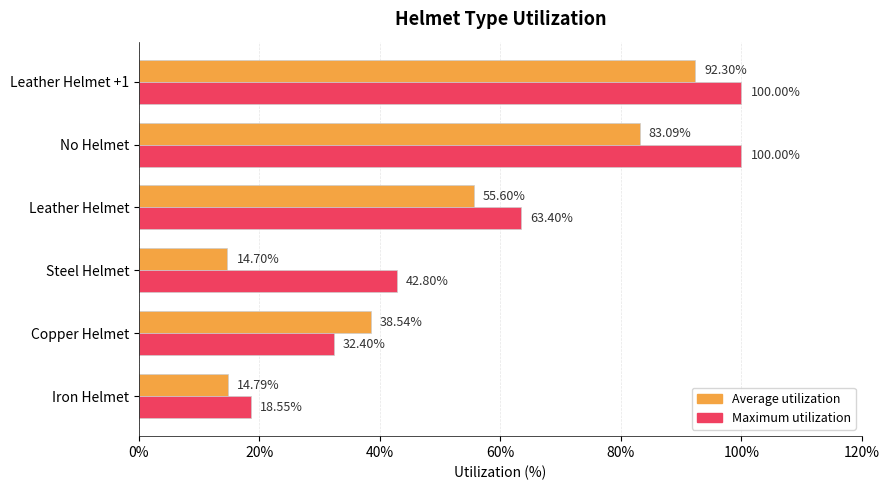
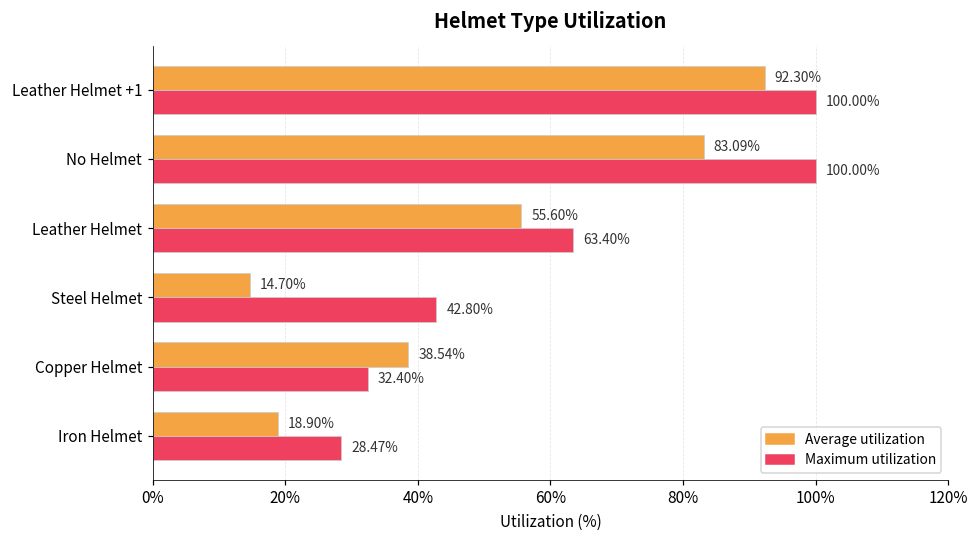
  {
    "Average utilization": {
      "Leather Helmet +1": "92.30%",
      "No Helmet": "83.09%",
      "Leather Helmet": "55.60%",
      "Steel Helmet": "14.70%",
      "Copper Helmet": "38.54%",
-     "Iron Helmet": "14.79%"
+     "Iron Helmet": "18.90%"
    },
    "Maximum utilization": {
      "Leather Helmet +1": "100.00%",
      "No Helmet": "100.00%",
      "Leather Helmet": "63.40%",
      "Steel Helmet": "42.80%",
      "Copper Helmet": "32.40%",
-     "Iron Helmet": "18.55%"
+     "Iron Helmet": "28.47%"
    }
  }
